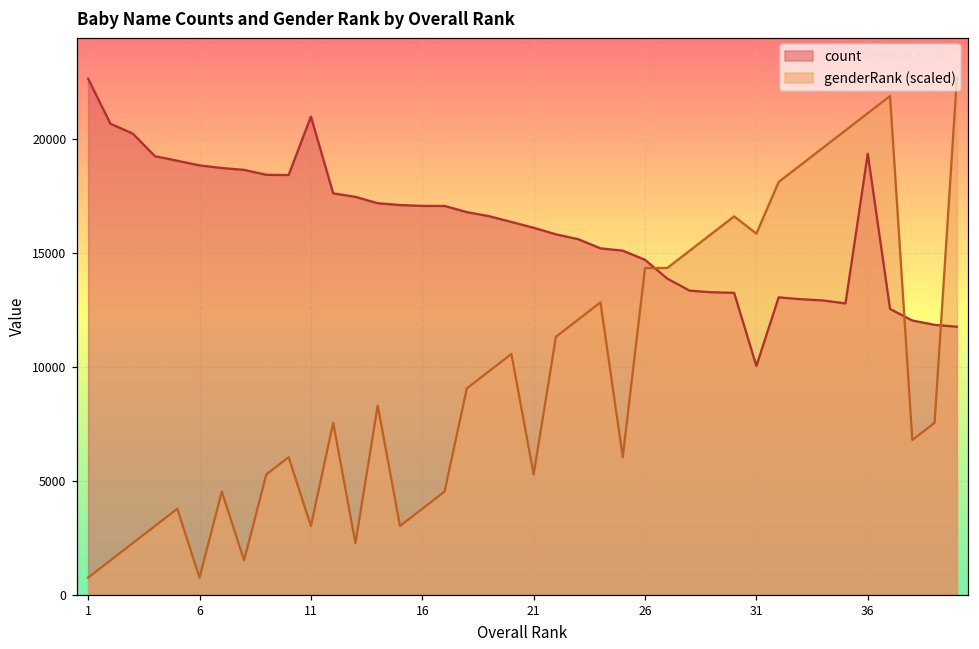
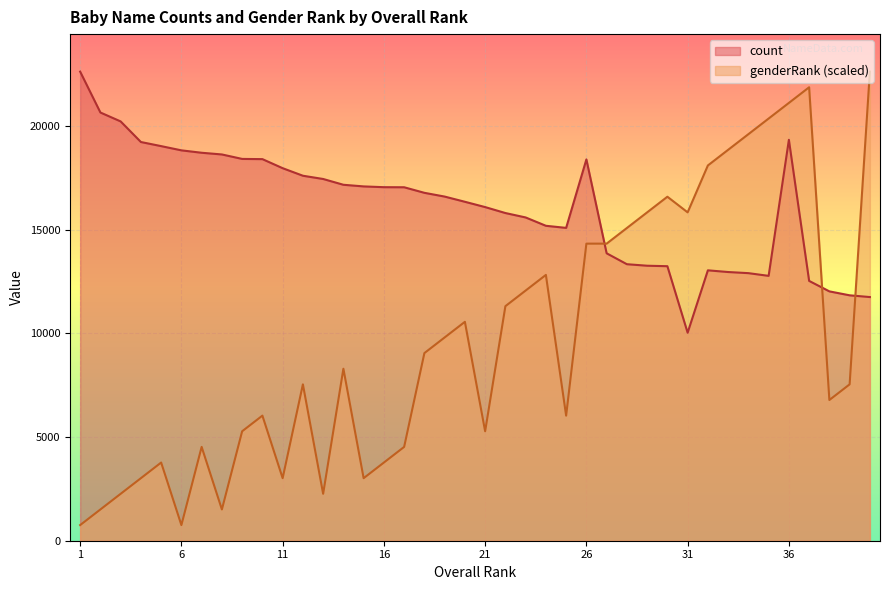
  {
    "count": {
      "1": 22600,
      "6": 18800,
-     "11": 21000,
+     "11": 18000,
      "16": 17100,
      "21": 16100,
-     "26": 14700,
+     "26": 18400,
      "31": 10000,
      "36": 19300
    },
    "genderRank (scaled)": {
      "1": 800,
      "6": 800,
      "11": 3000,
      "16": 3800,
      "21": 5300,
      "26": 14300,
      "31": 15800,
      "36": 21100
    }
  }
